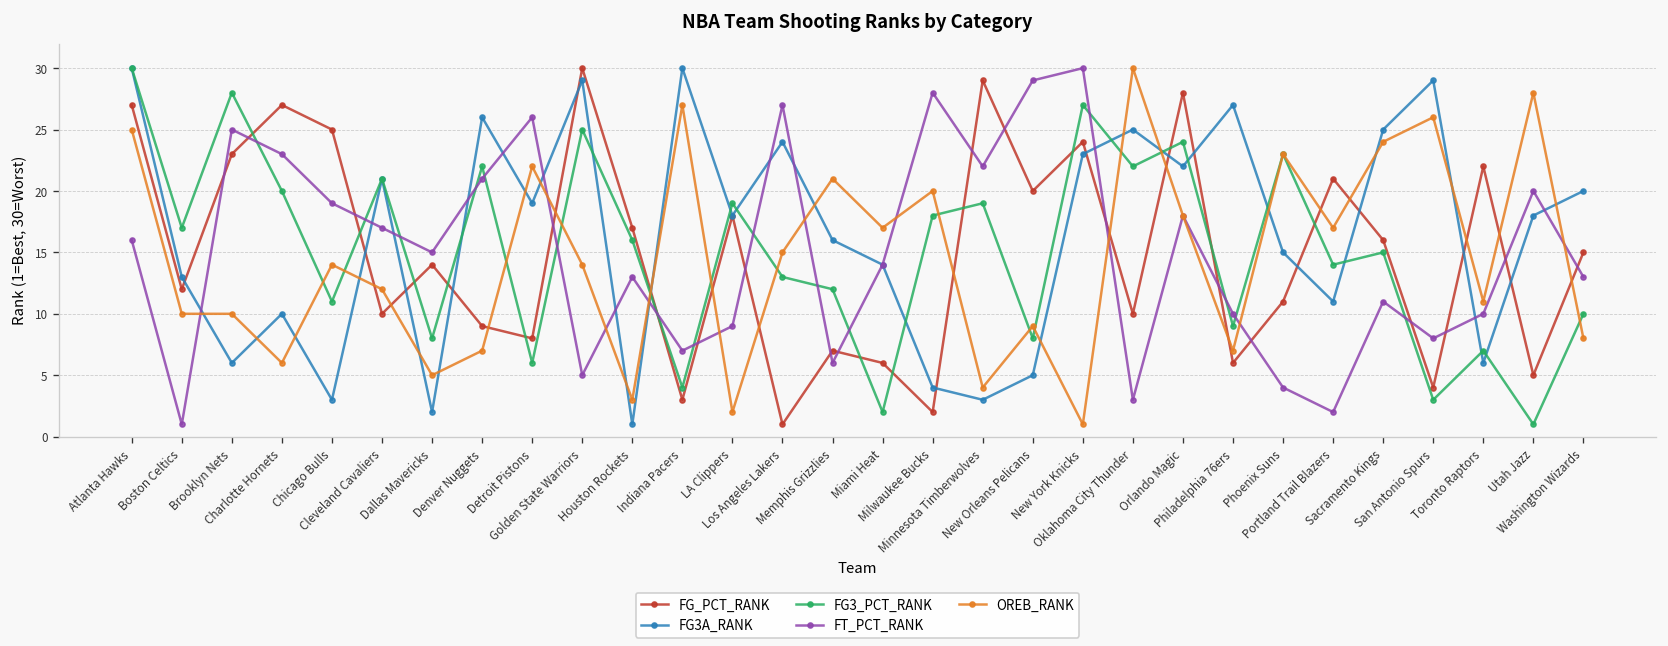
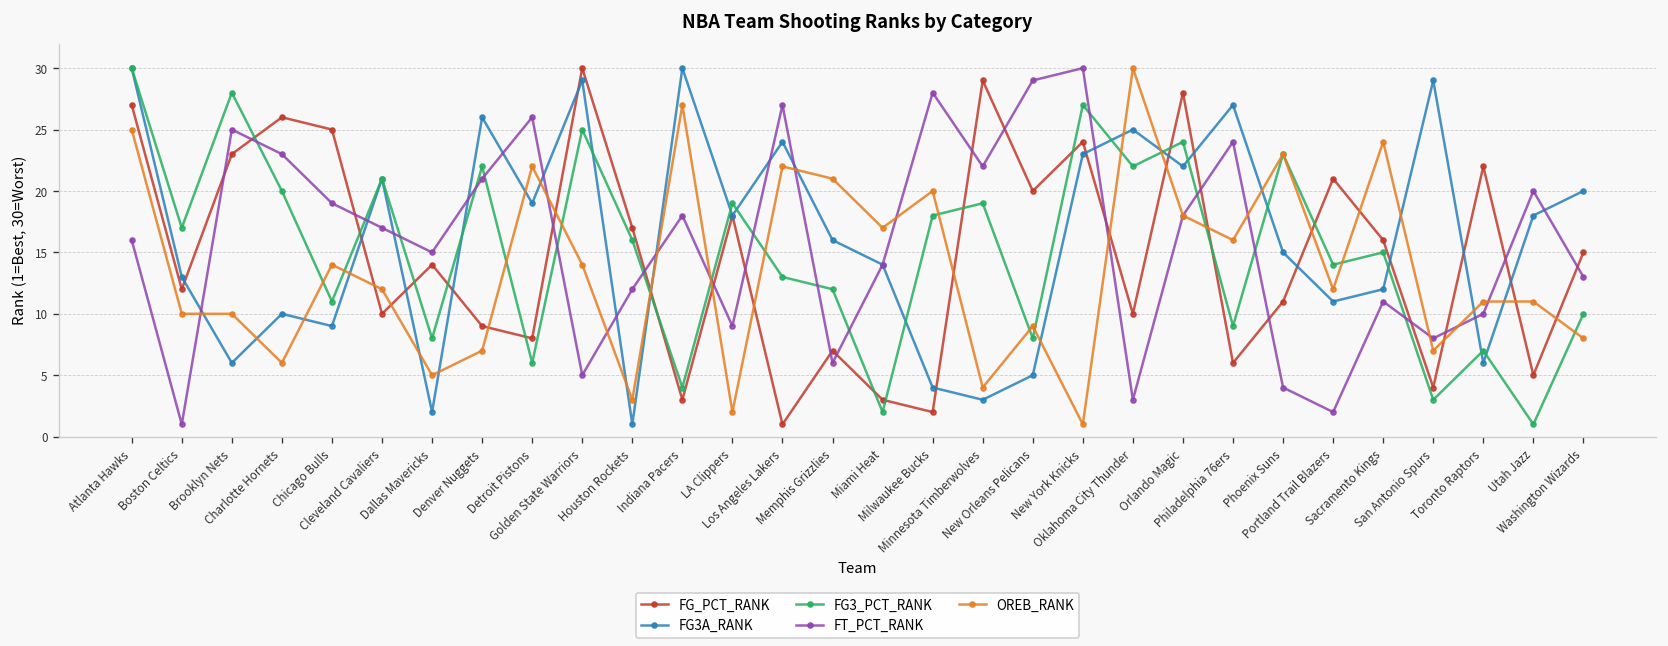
  {
    "FG_PCT_RANK": {
      "Atlanta Hawks": 27,
      "Boston Celtics": 12,
      "Brooklyn Nets": 23,
-     "Charlotte Hornets": 27,
+     "Charlotte Hornets": 26,
      "Chicago Bulls": 25,
      "Cleveland Cavaliers": 10,
      "Dallas Mavericks": 14,
      "Denver Nuggets": 9,
      "Detroit Pistons": 8,
      "Golden State Warriors": 30,
      "Houston Rockets": 17,
      "Indiana Pacers": 3,
      "Los Angeles Lakers": 1,
      "Memphis Grizzlies": 7,
-     "Miami Heat": 6,
+     "Miami Heat": 3,
      "Milwaukee Bucks": 2,
      "Minnesota Timberwolves": 29,
      "New Orleans Pelicans": 20,
      "New York Knicks": 24,
      "Oklahoma City Thunder": 10,
      "Orlando Magic": 28,
      "Philadelphia 76ers": 6,
      "Phoenix Suns": 11,
      "Portland Trail Blazers": 21,
      "Sacramento Kings": 16,
      "San Antonio Spurs": 4,
      "Toronto Raptors": 22,
      "Utah Jazz": 5,
      "Washington Wizards": 15
    },
    "FG3A_RANK": {
      "Boston Celtics": 13,
      "Brooklyn Nets": 6,
      "Charlotte Hornets": 10,
-     "Chicago Bulls": 3,
+     "Chicago Bulls": 9,
      "Dallas Mavericks": 2,
      "Denver Nuggets": 26,
      "Detroit Pistons": 19,
      "Golden State Warriors": 29,
      "Houston Rockets": 1,
      "Indiana Pacers": 30,
      "Los Angeles Lakers": 24,
      "Memphis Grizzlies": 16,
      "Milwaukee Bucks": 4,
      "Minnesota Timberwolves": 3,
      "New Orleans Pelicans": 5,
      "New York Knicks": 23,
      "Oklahoma City Thunder": 25,
      "Orlando Magic": 22,
      "Philadelphia 76ers": 27,
      "Phoenix Suns": 15,
      "Portland Trail Blazers": 11,
-     "Sacramento Kings": 25,
+     "Sacramento Kings": 12,
      "San Antonio Spurs": 29,
      "Toronto Raptors": 6,
      "Utah Jazz": 18,
      "Washington Wizards": 20
    },
    "FG3_PCT_RANK": {
      "Boston Celtics": 17,
      "Brooklyn Nets": 28,
      "Charlotte Hornets": 20,
      "Chicago Bulls": 11,
      "Dallas Mavericks": 8,
      "Denver Nuggets": 22,
      "Detroit Pistons": 6,
      "Golden State Warriors": 25,
      "Houston Rockets": 16,
      "Indiana Pacers": 4,
      "LA Clippers": 19,
      "Los Angeles Lakers": 13,
      "Memphis Grizzlies": 12,
      "Miami Heat": 2,
      "Milwaukee Bucks": 18,
      "Minnesota Timberwolves": 19,
      "New Orleans Pelicans": 8,
      "New York Knicks": 27,
      "Oklahoma City Thunder": 22,
      "Orlando Magic": 24,
      "Philadelphia 76ers": 9,
      "Portland Trail Blazers": 14,
      "Sacramento Kings": 15,
      "San Antonio Spurs": 3,
      "Toronto Raptors": 7,
      "Utah Jazz": 1,
      "Washington Wizards": 10
    },
    "FT_PCT_RANK": {
      "Atlanta Hawks": 16,
      "Boston Celtics": 1,
      "Brooklyn Nets": 25,
      "Charlotte Hornets": 23,
      "Chicago Bulls": 19,
      "Cleveland Cavaliers": 17,
      "Dallas Mavericks": 15,
      "Denver Nuggets": 21,
      "Detroit Pistons": 26,
      "Golden State Warriors": 5,
-     "Houston Rockets": 13,
-     "Indiana Pacers": 7,
+     "Houston Rockets": 12,
+     "Indiana Pacers": 18,
      "LA Clippers": 9,
      "Los Angeles Lakers": 27,
      "Memphis Grizzlies": 6,
      "Milwaukee Bucks": 28,
      "Minnesota Timberwolves": 22,
      "New Orleans Pelicans": 29,
      "New York Knicks": 30,
      "Oklahoma City Thunder": 3,
-     "Philadelphia 76ers": 10,
+     "Philadelphia 76ers": 24,
      "Phoenix Suns": 4,
      "Portland Trail Blazers": 2,
      "Sacramento Kings": 11,
      "San Antonio Spurs": 8,
      "Toronto Raptors": 10,
      "Utah Jazz": 20,
      "Washington Wizards": 13
    },
    "OREB_RANK": {
      "Atlanta Hawks": 25,
      "Boston Celtics": 10,
      "Brooklyn Nets": 10,
      "Charlotte Hornets": 6,
      "Chicago Bulls": 14,
      "Cleveland Cavaliers": 12,
      "Dallas Mavericks": 5,
      "Denver Nuggets": 7,
      "Detroit Pistons": 22,
      "Golden State Warriors": 14,
      "Houston Rockets": 3,
      "Indiana Pacers": 27,
      "LA Clippers": 2,
-     "Los Angeles Lakers": 15,
+     "Los Angeles Lakers": 22,
      "Memphis Grizzlies": 21,
      "Miami Heat": 17,
      "Milwaukee Bucks": 20,
      "Minnesota Timberwolves": 4,
      "New Orleans Pelicans": 9,
      "New York Knicks": 1,
      "Oklahoma City Thunder": 30,
-     "Philadelphia 76ers": 7,
-     "Portland Trail Blazers": 17,
+     "Philadelphia 76ers": 16,
+     "Portland Trail Blazers": 12,
      "Sacramento Kings": 24,
-     "San Antonio Spurs": 26,
+     "San Antonio Spurs": 7,
      "Toronto Raptors": 11,
-     "Utah Jazz": 28,
+     "Utah Jazz": 11,
      "Washington Wizards": 8
    }
  }
